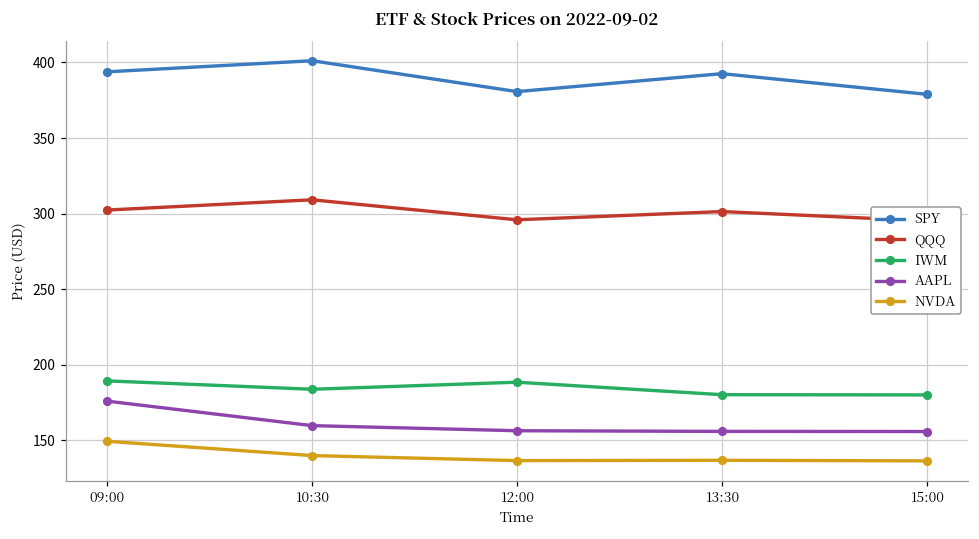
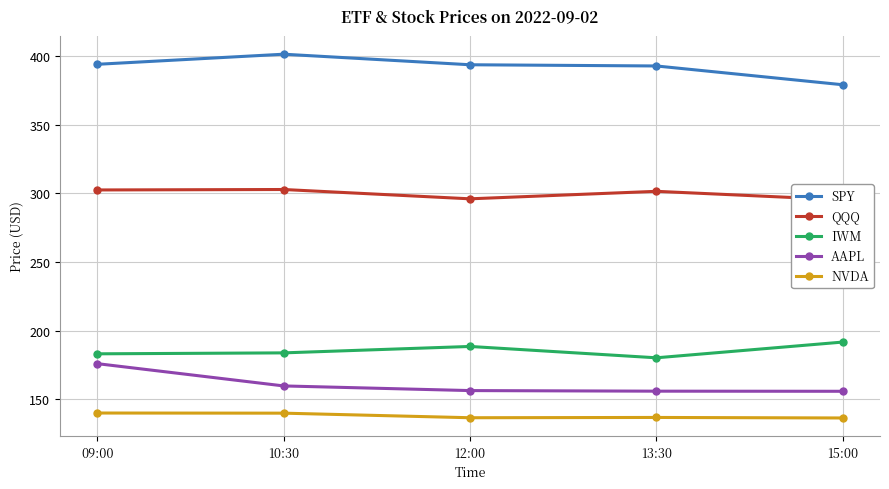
  {
    "SPY": {
      "09:00": 394,
      "10:30": 401,
-     "12:00": 381,
+     "12:00": 393,
      "13:30": 393,
      "15:00": 379
    },
    "QQQ": {
      "09:00": 302,
-     "10:30": 309,
+     "10:30": 303,
      "12:00": 296,
      "13:30": 301
    },
    "IWM": {
-     "09:00": 189,
+     "09:00": 183,
      "10:30": 184,
      "12:00": 189,
      "13:30": 180,
-     "15:00": 180
+     "15:00": 192
    },
    "AAPL": {
      "09:00": 176,
      "10:30": 160,
      "12:00": 156,
      "13:30": 156,
      "15:00": 156
    },
    "NVDA": {
-     "09:00": 149,
+     "09:00": 140,
      "10:30": 140,
      "12:00": 137,
      "13:30": 137,
      "15:00": 136
    }
  }
